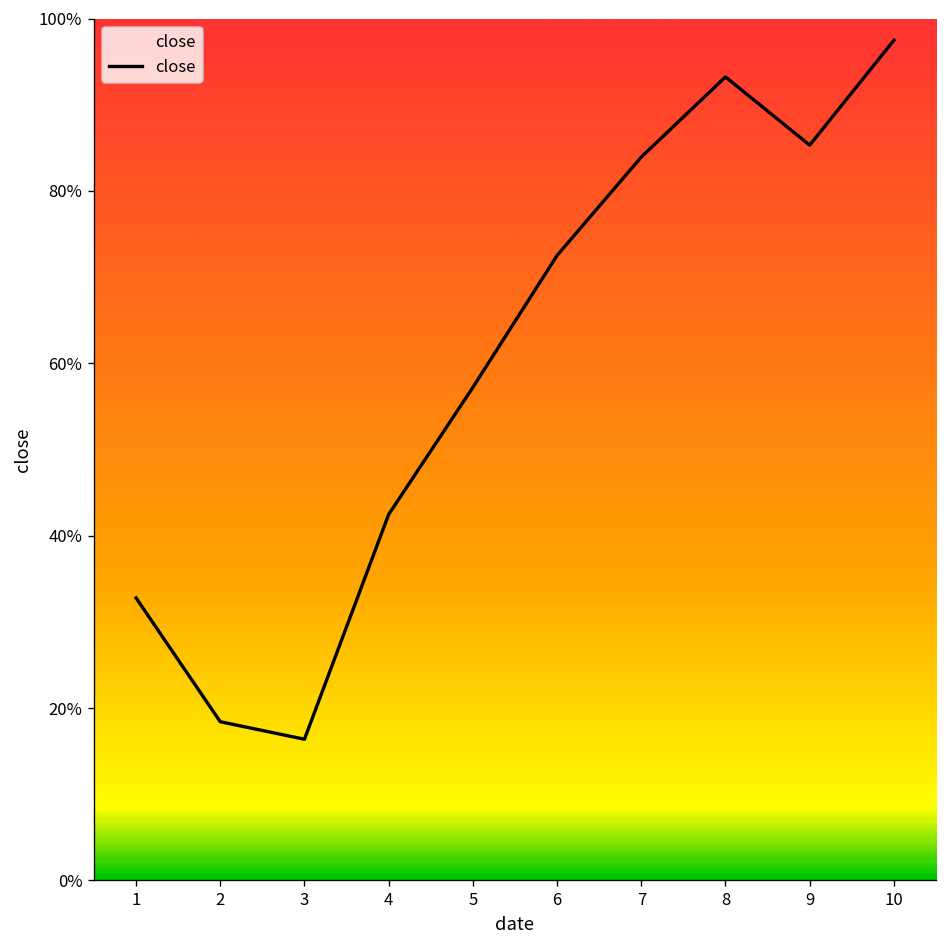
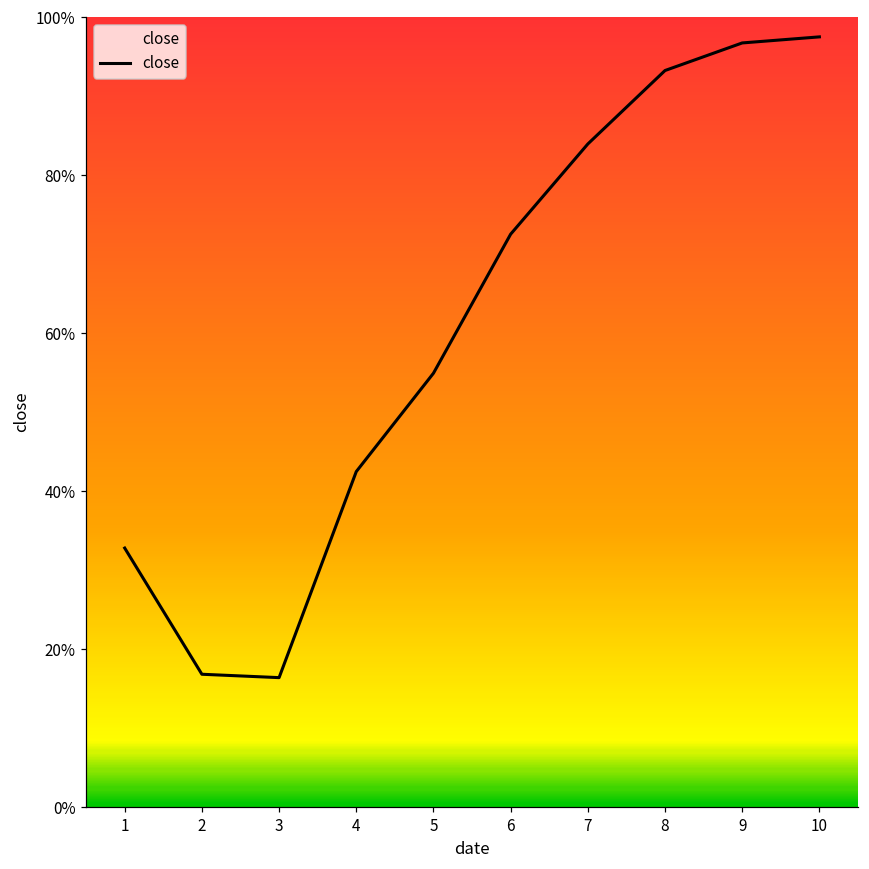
  {
    "1": "33%",
-   "2": "18%",
+   "2": "17%",
    "3": "16%",
    "4": "42%",
-   "5": "57%",
+   "5": "55%",
    "6": "73%",
    "7": "84%",
    "8": "93%",
-   "9": "85%",
+   "9": "97%",
    "10": "97%"
  }
